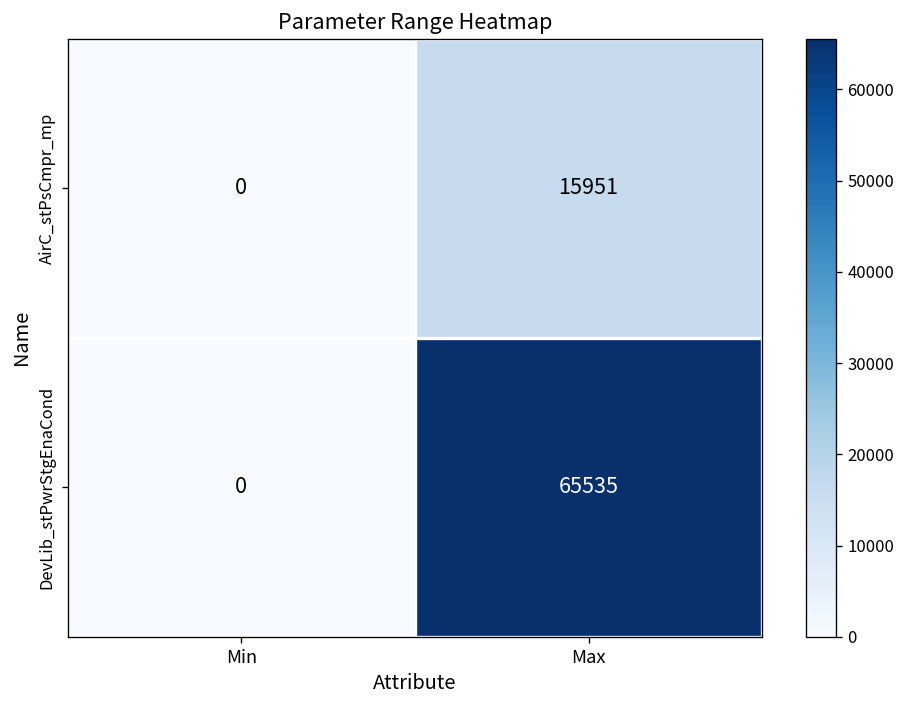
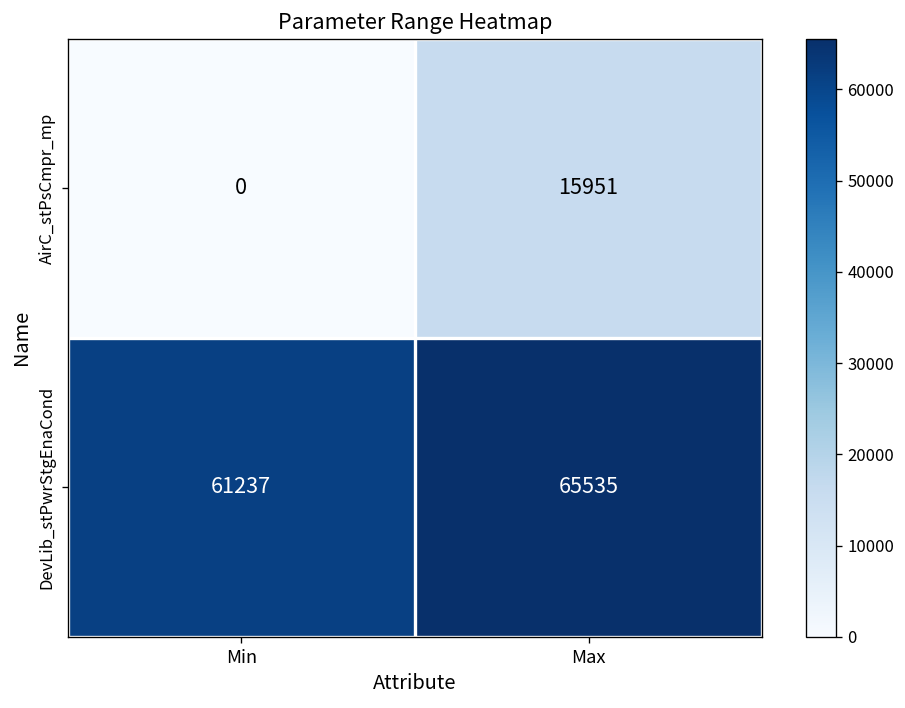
  {
    "AirC_stPsCmpr_mp": {
      "Min": 0,
      "Max": 15951
    },
    "DevLib_stPwrStgEnaCond": {
-     "Min": 0,
+     "Min": 61237,
      "Max": 65535
    }
  }
